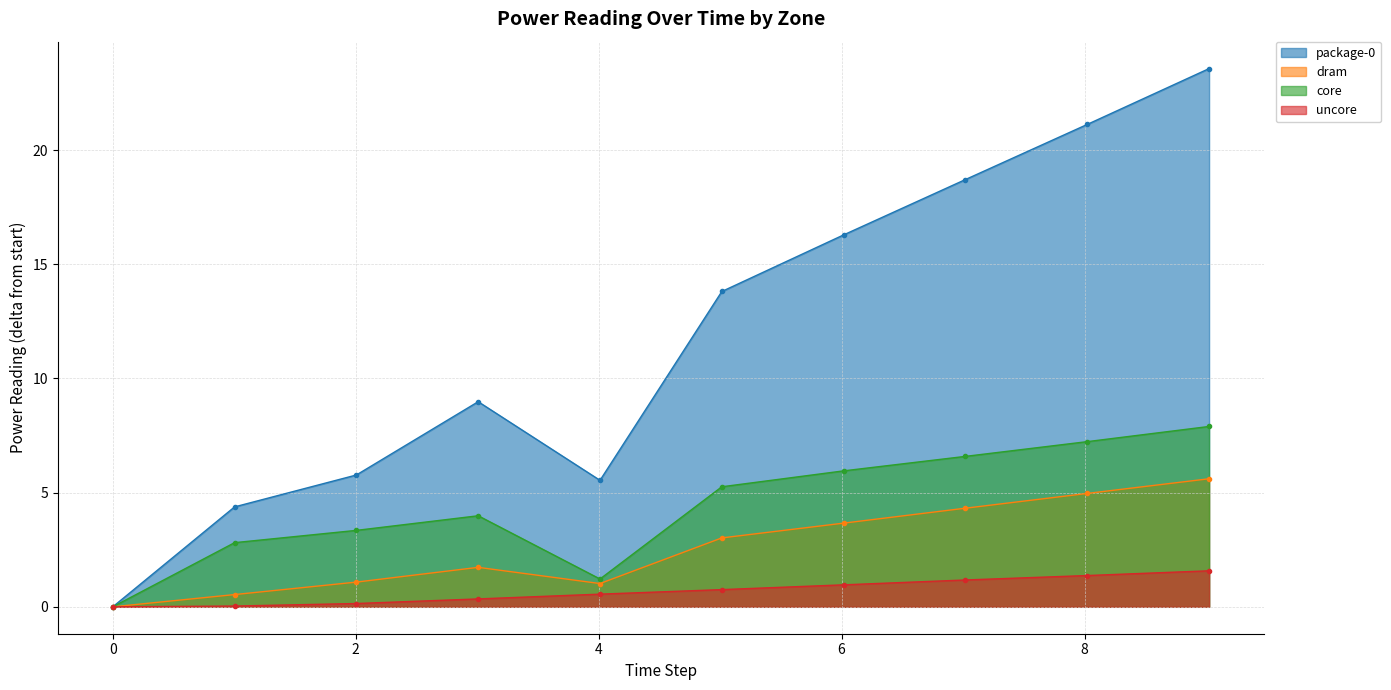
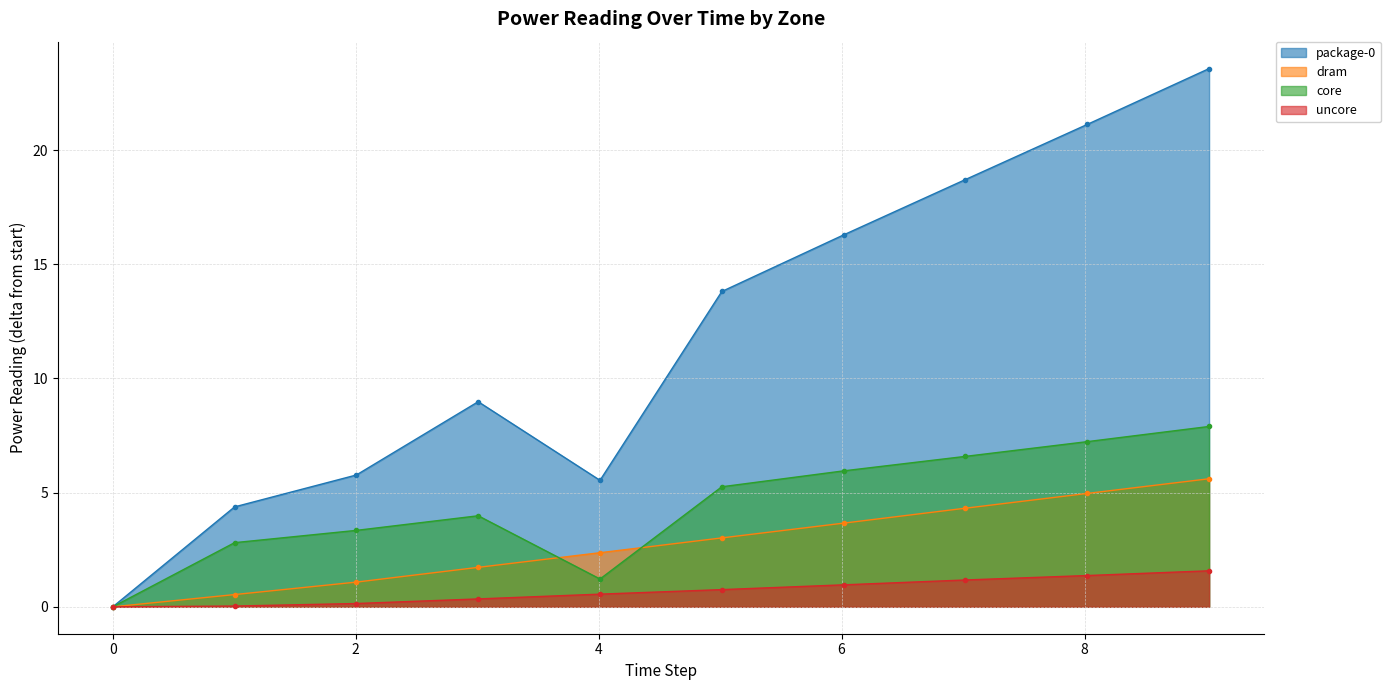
  {
    "package-0": {
      "2": 5.8,
      "4": 5.5,
      "6": 16.3
    },
    "dram": {
      "2": 1.1,
-     "4": 1.0,
+     "4": 2.4,
      "6": 3.7
    },
    "core": {
      "2": 3.3,
      "4": 1.2,
      "6": 6.0
    },
    "uncore": {
      "2": 0.1,
      "4": 0.6,
      "6": 1.0
    }
  }
